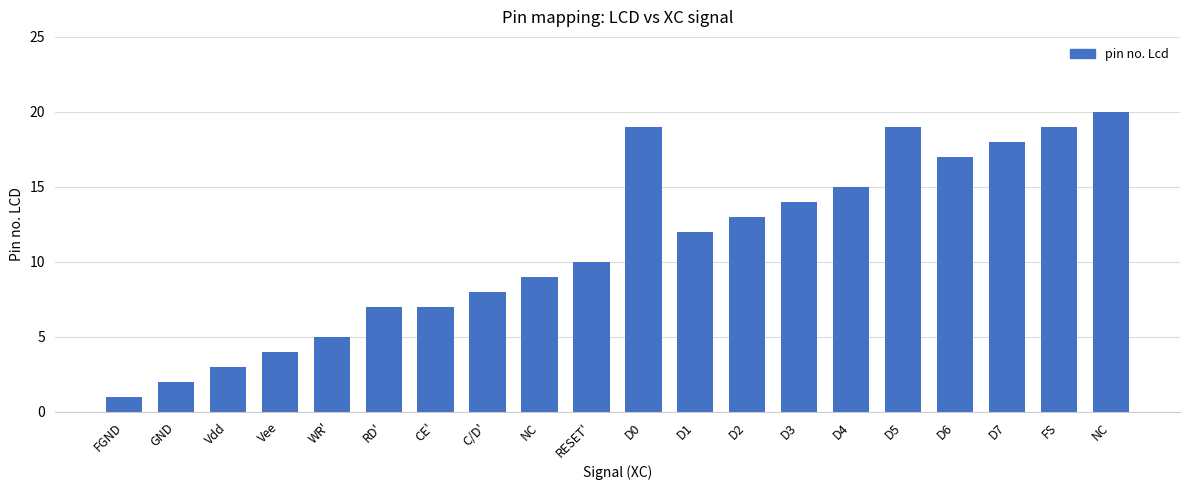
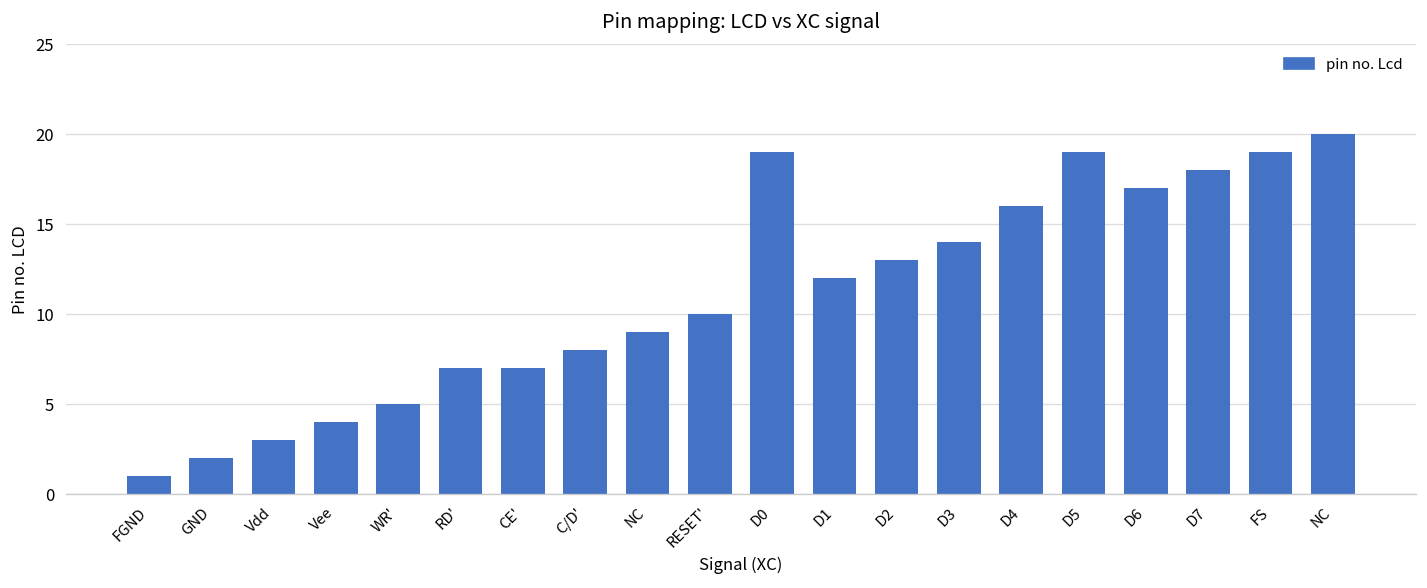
  {
    "FGND": 1,
    "GND": 2,
    "Vdd": 3,
    "Vee": 4,
    "WR'": 5,
    "RD'": 7,
    "CE'": 7,
    "C/D'": 8,
    "RESET'": 10,
    "D0": 19,
    "D1": 12,
    "D2": 13,
    "D3": 14,
-   "D4": 15,
+   "D4": 16,
    "D5": 19,
    "D6": 17,
    "D7": 18,
    "FS": 19
  }
